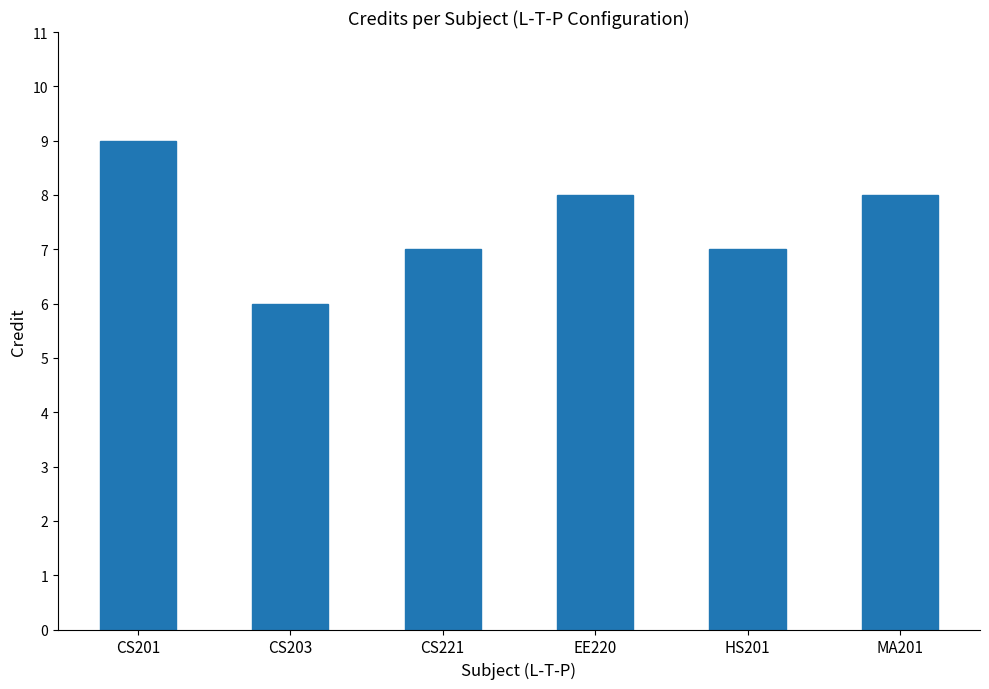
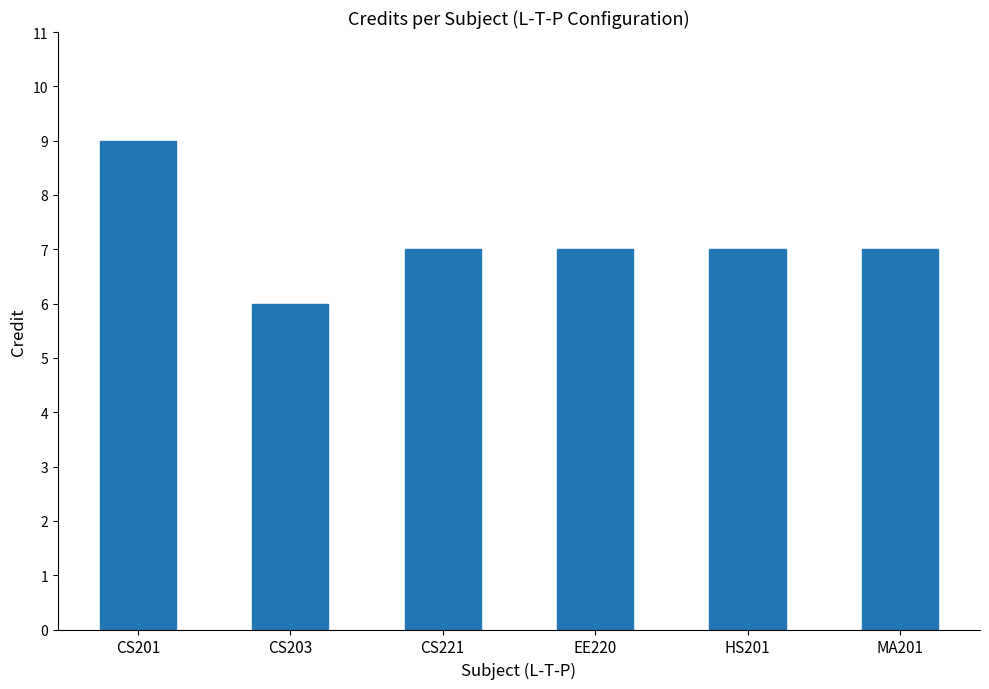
  {
    "CS201": 9,
    "CS203": 6,
    "CS221": 7,
-   "EE220": 8,
+   "EE220": 7,
    "HS201": 7,
-   "MA201": 8
+   "MA201": 7
  }
